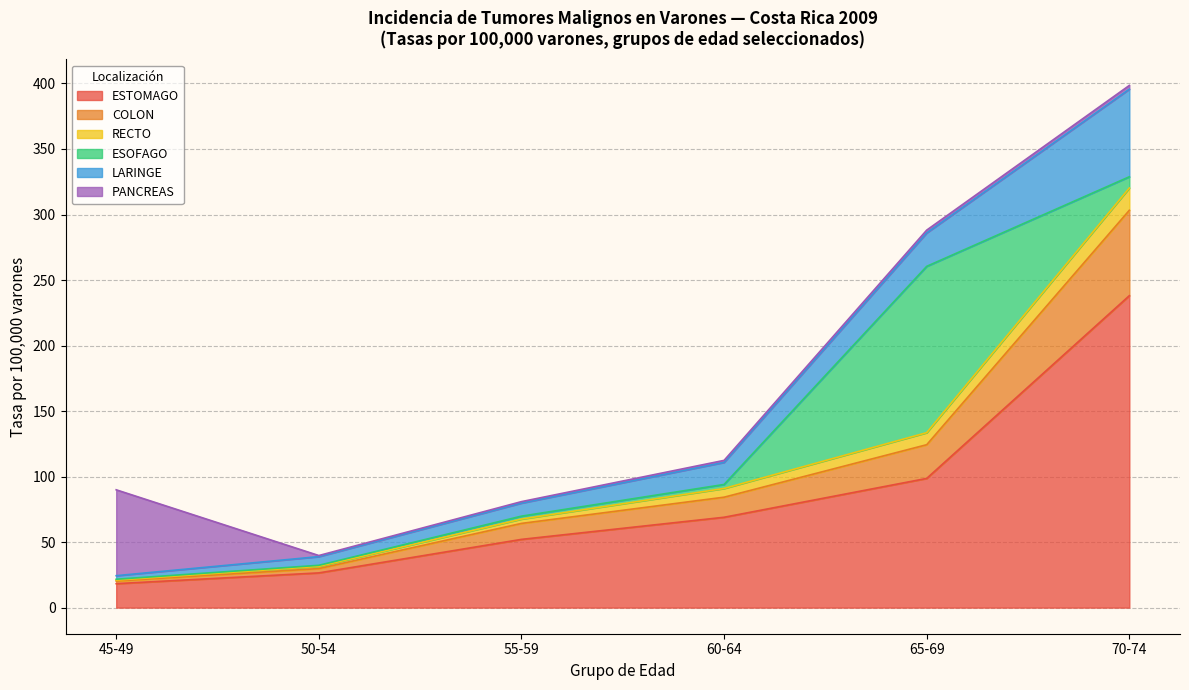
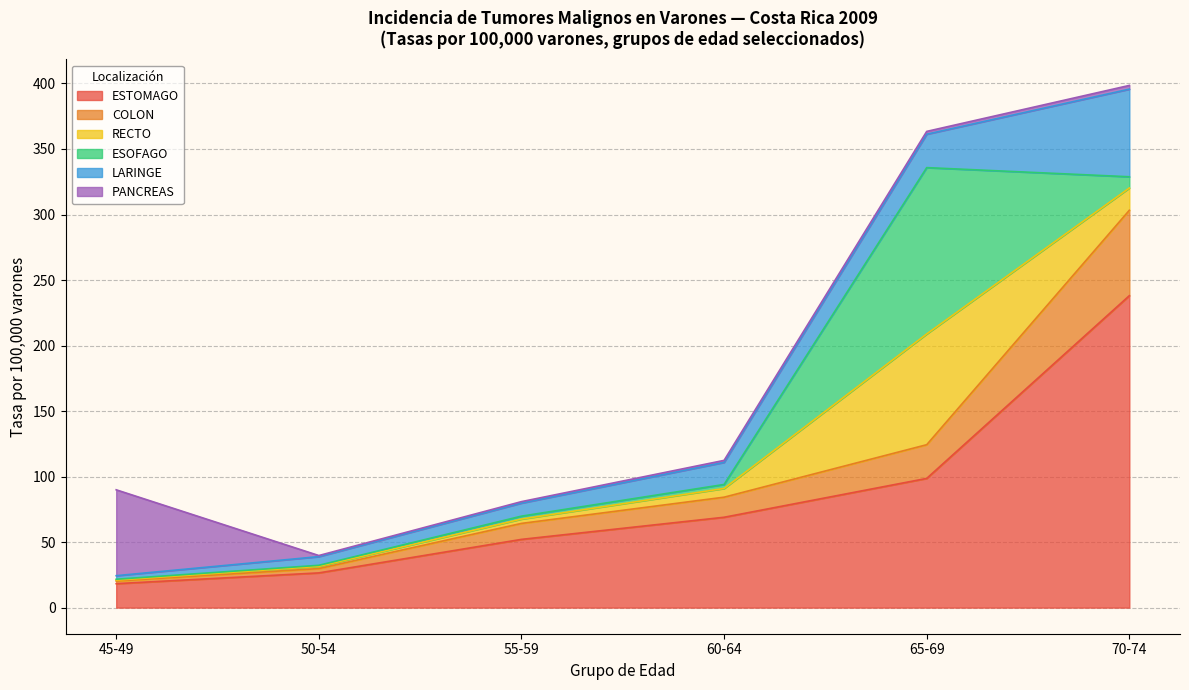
  {
    "RECTO": {
      "55-59": 3,
      "60-64": 7,
-     "65-69": 9,
+     "65-69": 85,
      "70-74": 17
    },
    "ESOFAGO": {
      "55-59": 2,
      "60-64": 3,
      "65-69": 127,
      "70-74": 9
    },
    "LARINGE": {
      "45-49": 3,
      "65-69": 26,
      "70-74": 67
    },
    "PANCREAS": {
      "45-49": 66,
      "65-69": 2,
      "70-74": 3
    }
  }
